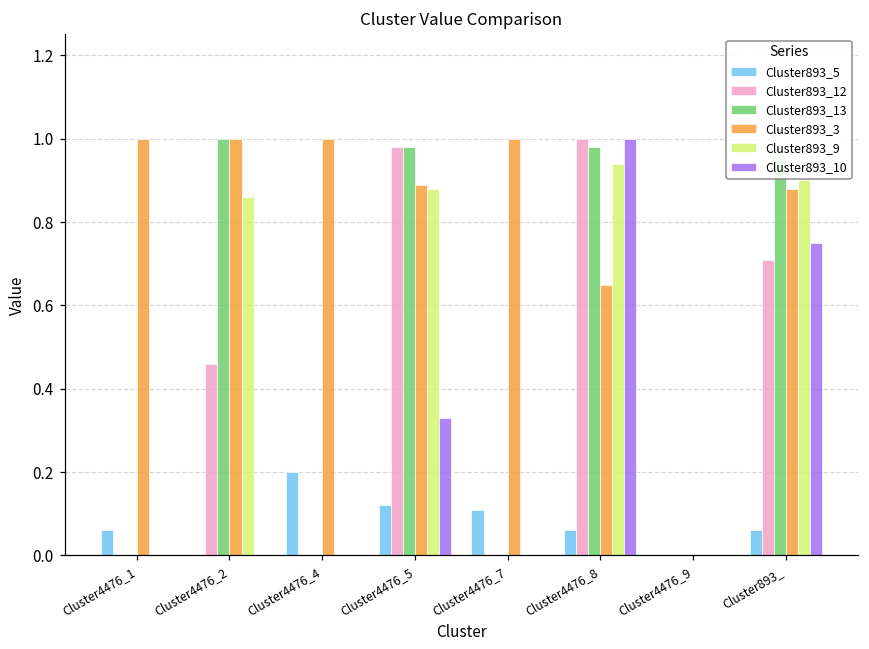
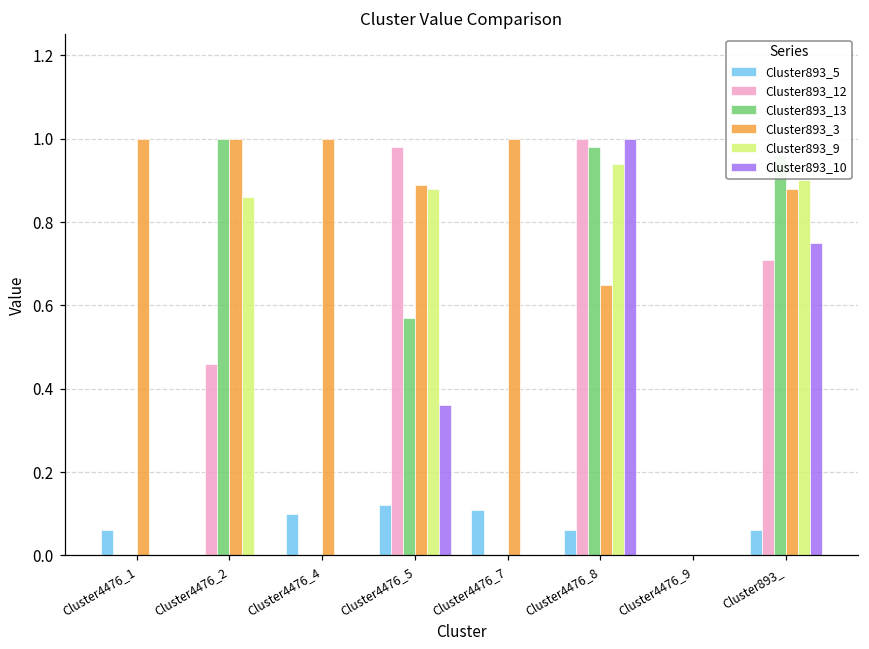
  {
    "Cluster893_5": {
      "Cluster4476_1": 0.06,
      "Cluster4476_2": 0.0,
-     "Cluster4476_4": 0.2,
+     "Cluster4476_4": 0.1,
      "Cluster4476_5": 0.12,
      "Cluster4476_7": 0.11,
      "Cluster4476_8": 0.06,
      "Cluster4476_9": 0.0,
      "Cluster893_": 0.06
    },
    "Cluster893_12": {
      "Cluster4476_1": 0.00,
      "Cluster4476_2": 0.46,
      "Cluster4476_4": 0.00,
      "Cluster4476_5": 0.98,
      "Cluster4476_7": 0.00,
      "Cluster4476_8": 1.00,
      "Cluster4476_9": 0.00,
      "Cluster893_": 0.71
    },
    "Cluster893_13": {
      "Cluster4476_1": 0.00,
      "Cluster4476_2": 1.00,
      "Cluster4476_4": 0.00,
-     "Cluster4476_5": 0.98,
+     "Cluster4476_5": 0.57,
      "Cluster4476_7": 0.00,
      "Cluster4476_8": 0.98,
      "Cluster4476_9": 0.00
    },
    "Cluster893_3": {
      "Cluster4476_1": 1.00,
      "Cluster4476_2": 1.00,
      "Cluster4476_4": 1.00,
      "Cluster4476_5": 0.89,
      "Cluster4476_7": 1.00,
      "Cluster4476_8": 0.65,
      "Cluster4476_9": 0.00,
      "Cluster893_": 0.88
    },
    "Cluster893_9": {
      "Cluster4476_1": 0.00,
      "Cluster4476_2": 0.86,
      "Cluster4476_4": 0.00,
      "Cluster4476_5": 0.88,
      "Cluster4476_7": 0.00,
      "Cluster4476_8": 0.94,
      "Cluster4476_9": 0.00,
      "Cluster893_": 0.90
    },
    "Cluster893_10": {
      "Cluster4476_1": 0.00,
      "Cluster4476_2": 0.00,
      "Cluster4476_4": 0.00,
-     "Cluster4476_5": 0.33,
+     "Cluster4476_5": 0.36,
      "Cluster4476_7": 0.00,
      "Cluster4476_8": 1.00,
      "Cluster4476_9": 0.00,
      "Cluster893_": 0.75
    }
  }
